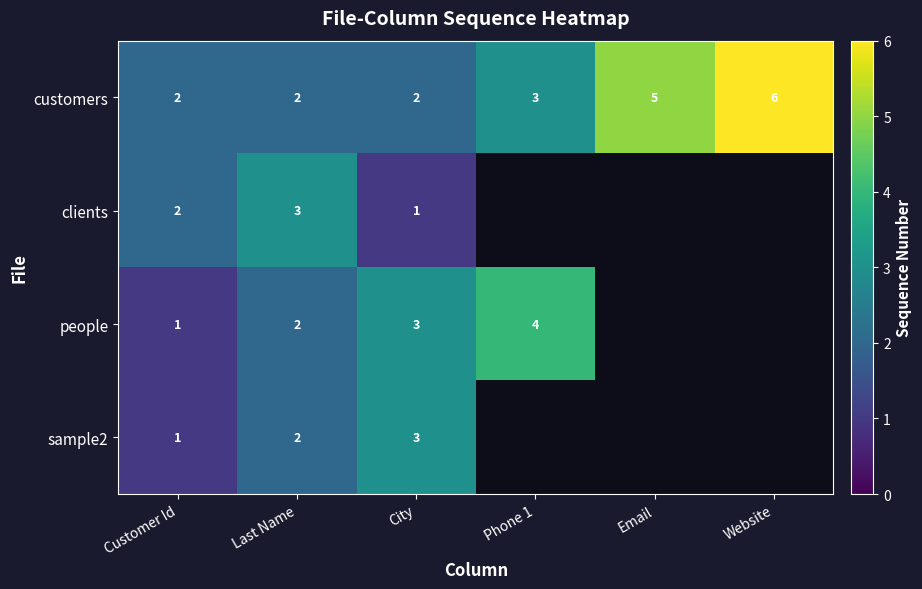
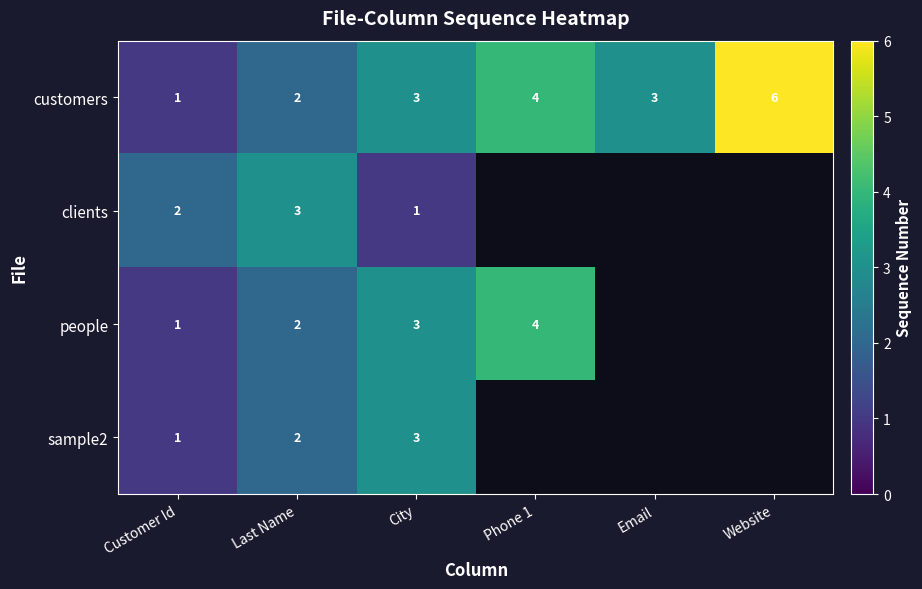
  {
    "customers": {
-     "Customer Id": 2,
+     "Customer Id": 1,
      "Last Name": 2,
-     "City": 2,
-     "Phone 1": 3,
-     "Email": 5,
+     "City": 3,
+     "Phone 1": 4,
+     "Email": 3,
      "Website": 6
    },
    "clients": {
      "Customer Id": 2,
      "Last Name": 3,
      "City": 1
    },
    "people": {
      "Customer Id": 1,
      "Last Name": 2,
      "City": 3,
      "Phone 1": 4
    },
    "sample2": {
      "Customer Id": 1,
      "Last Name": 2,
      "City": 3
    }
  }
